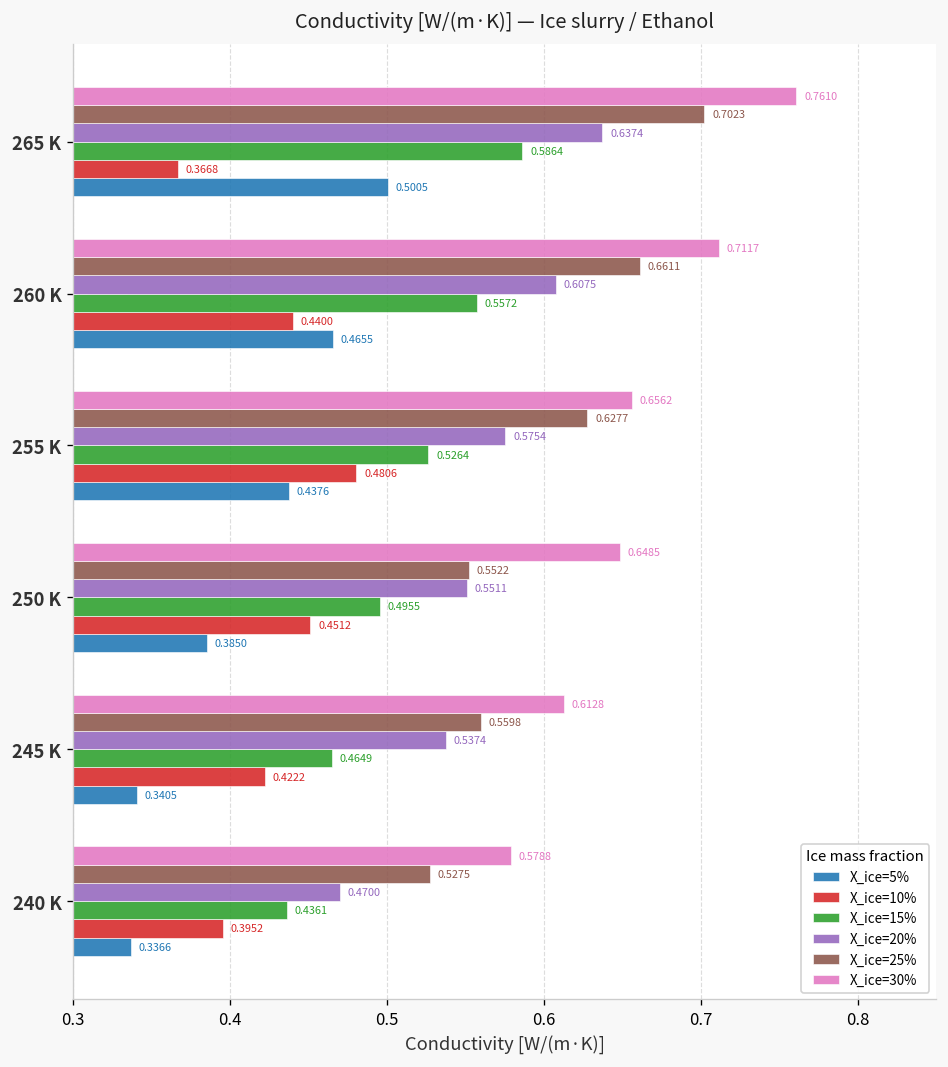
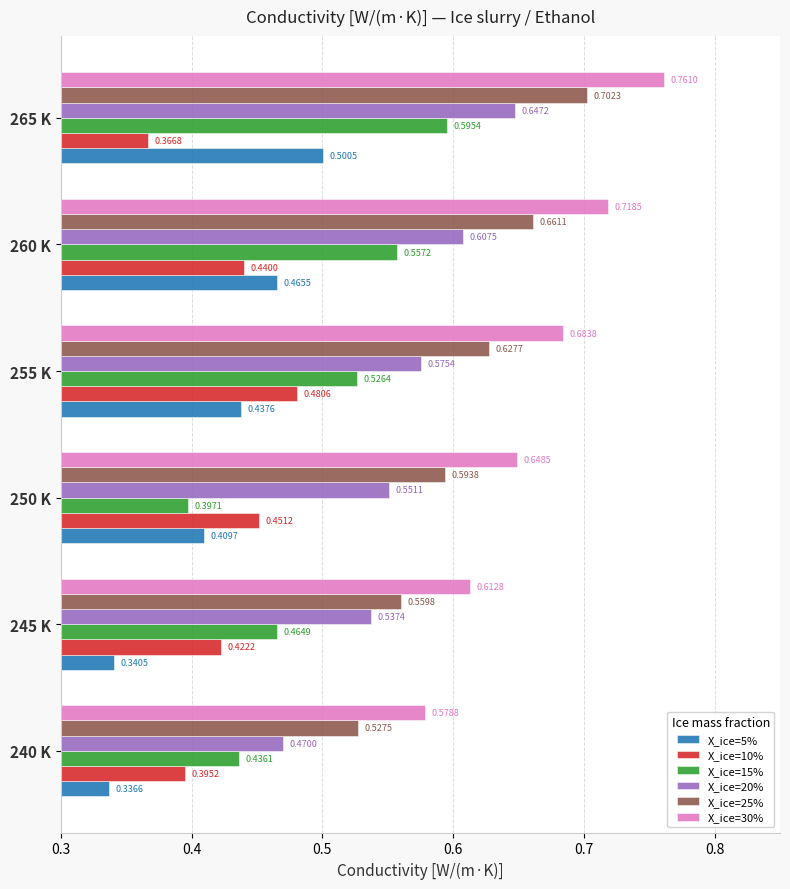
  {
    "X_ice=5%": {
      "265 K": 0.5005,
      "260 K": 0.4655,
      "255 K": 0.4376,
-     "250 K": 0.3850,
+     "250 K": 0.4097,
      "245 K": 0.3405,
      "240 K": 0.3366
    },
    "X_ice=10%": {
      "265 K": 0.3668,
      "260 K": 0.4400,
      "255 K": 0.4806,
      "250 K": 0.4512,
      "245 K": 0.4222,
      "240 K": 0.3952
    },
    "X_ice=15%": {
-     "265 K": 0.5864,
+     "265 K": 0.5954,
      "260 K": 0.5572,
      "255 K": 0.5264,
-     "250 K": 0.4955,
+     "250 K": 0.3971,
      "245 K": 0.4649,
      "240 K": 0.4361
    },
    "X_ice=20%": {
-     "265 K": 0.6374,
+     "265 K": 0.6472,
      "260 K": 0.6075,
      "255 K": 0.5754,
      "250 K": 0.5511,
      "245 K": 0.5374,
      "240 K": 0.4700
    },
    "X_ice=25%": {
      "265 K": 0.7023,
      "260 K": 0.6611,
      "255 K": 0.6277,
-     "250 K": 0.5522,
+     "250 K": 0.5938,
      "245 K": 0.5598,
      "240 K": 0.5275
    },
    "X_ice=30%": {
      "265 K": 0.7610,
-     "260 K": 0.7117,
-     "255 K": 0.6562,
+     "260 K": 0.7185,
+     "255 K": 0.6838,
      "250 K": 0.6485,
      "245 K": 0.6128,
      "240 K": 0.5788
    }
  }
